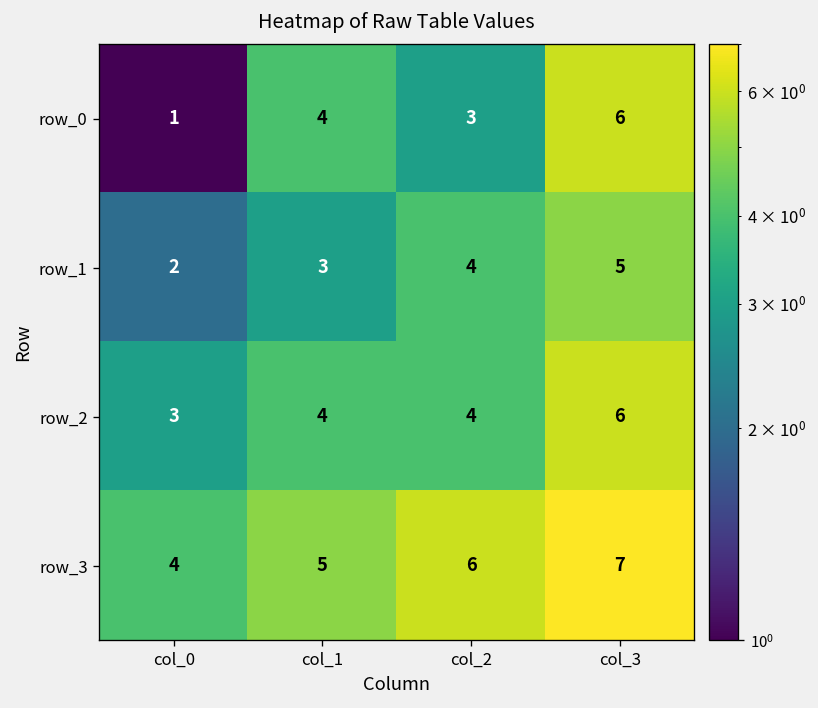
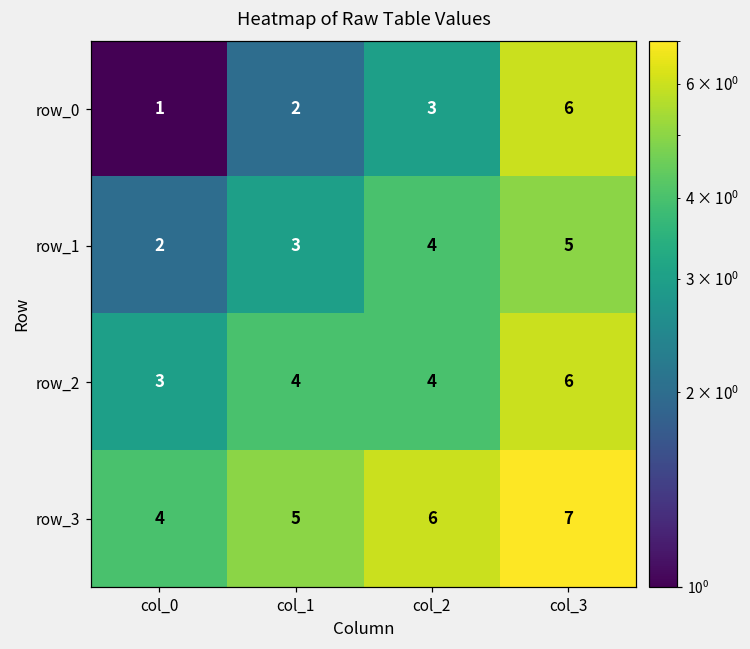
  {
    "row_0": {
      "col_0": 1,
-     "col_1": 4,
+     "col_1": 2,
      "col_2": 3,
      "col_3": 6
    },
    "row_1": {
      "col_0": 2,
      "col_1": 3,
      "col_2": 4,
      "col_3": 5
    },
    "row_2": {
      "col_0": 3,
      "col_1": 4,
      "col_2": 4,
      "col_3": 6
    },
    "row_3": {
      "col_0": 4,
      "col_1": 5,
      "col_2": 6,
      "col_3": 7
    }
  }
